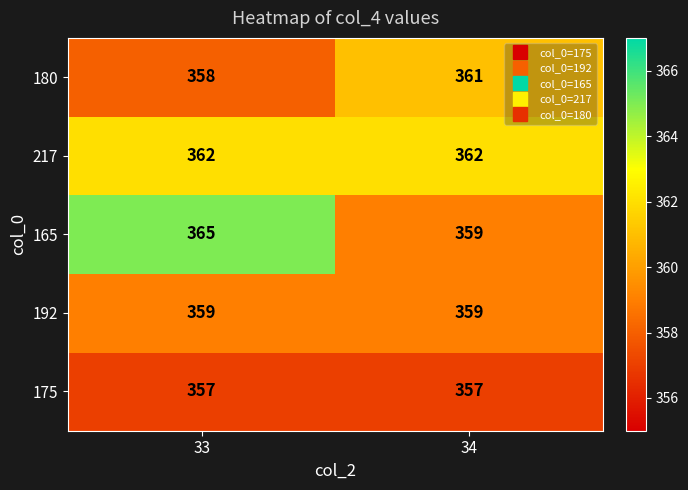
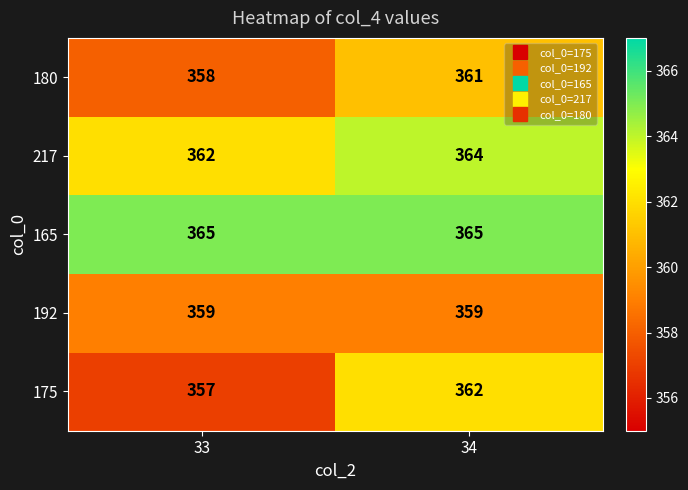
  {
    "180": {
      "33": 358,
      "34": 361
    },
    "217": {
      "33": 362,
-     "34": 362
+     "34": 364
    },
    "165": {
      "33": 365,
-     "34": 359
+     "34": 365
    },
    "192": {
      "33": 359,
      "34": 359
    },
    "175": {
      "33": 357,
-     "34": 357
+     "34": 362
    }
  }
